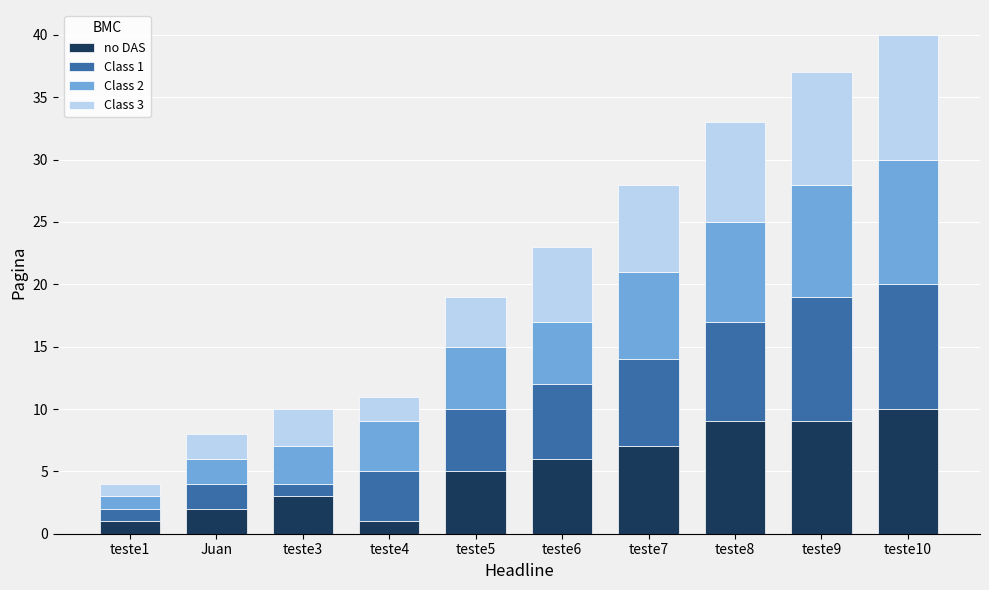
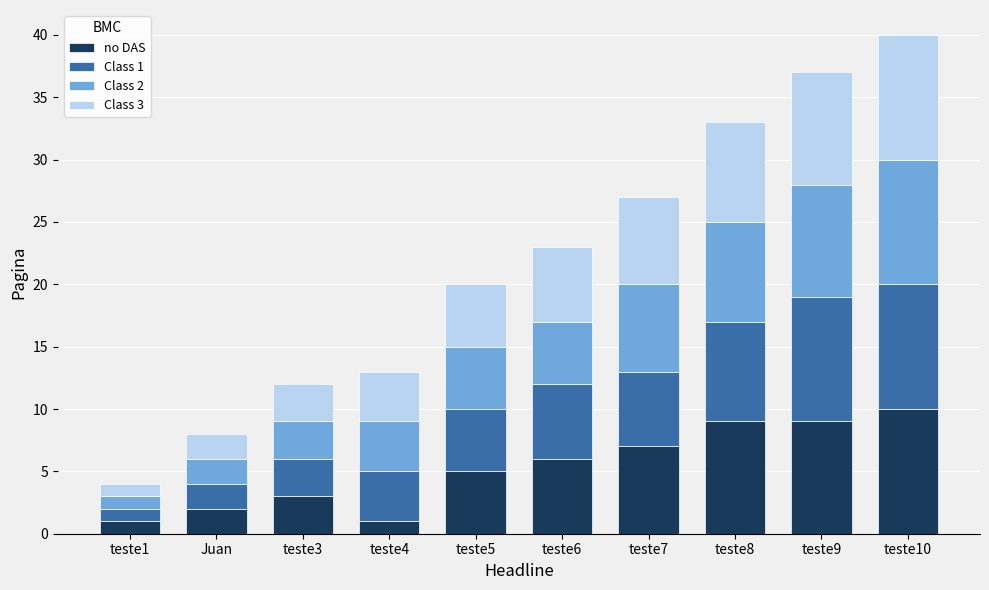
  {
    "no DAS": {
      "teste1": 1,
      "Juan": 2,
      "teste3": 3,
      "teste4": 1,
      "teste5": 5,
      "teste6": 6,
      "teste7": 7,
      "teste8": 9,
      "teste9": 9,
      "teste10": 10
    },
    "Class 1": {
      "teste1": 1,
      "Juan": 2,
-     "teste3": 1,
+     "teste3": 3,
      "teste4": 4,
      "teste5": 5,
      "teste6": 6,
-     "teste7": 7,
+     "teste7": 6,
      "teste8": 8,
      "teste9": 10,
      "teste10": 10
    },
    "Class 2": {
      "teste1": 1,
      "Juan": 2,
      "teste3": 3,
      "teste4": 4,
      "teste5": 5,
      "teste6": 5,
      "teste7": 7,
      "teste8": 8,
      "teste9": 9,
      "teste10": 10
    },
    "Class 3": {
      "teste1": 1,
      "Juan": 2,
      "teste3": 3,
-     "teste4": 2,
-     "teste5": 4,
+     "teste4": 4,
+     "teste5": 5,
      "teste6": 6,
      "teste7": 7,
      "teste8": 8,
      "teste9": 9,
      "teste10": 10
    }
  }
